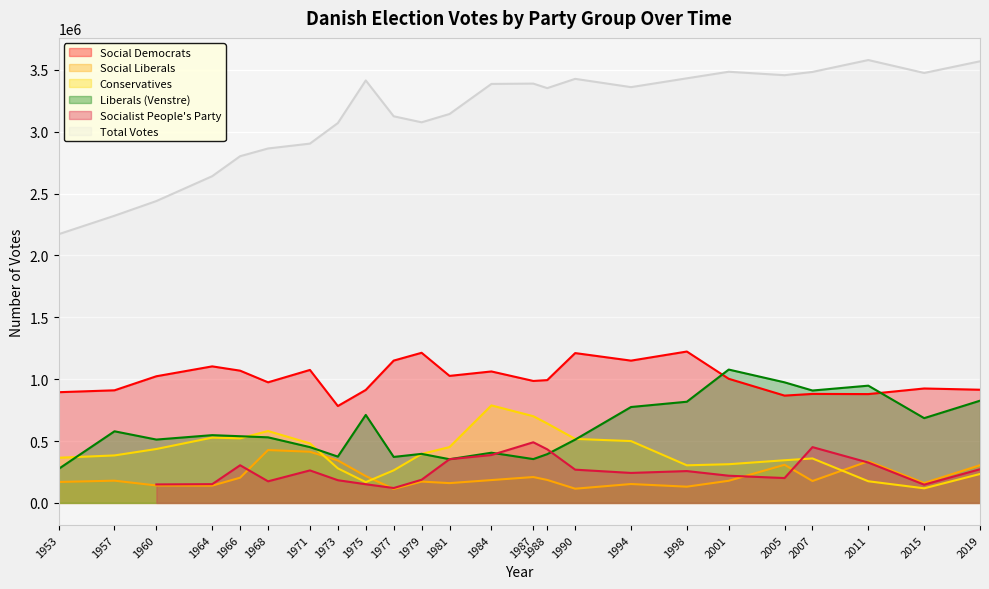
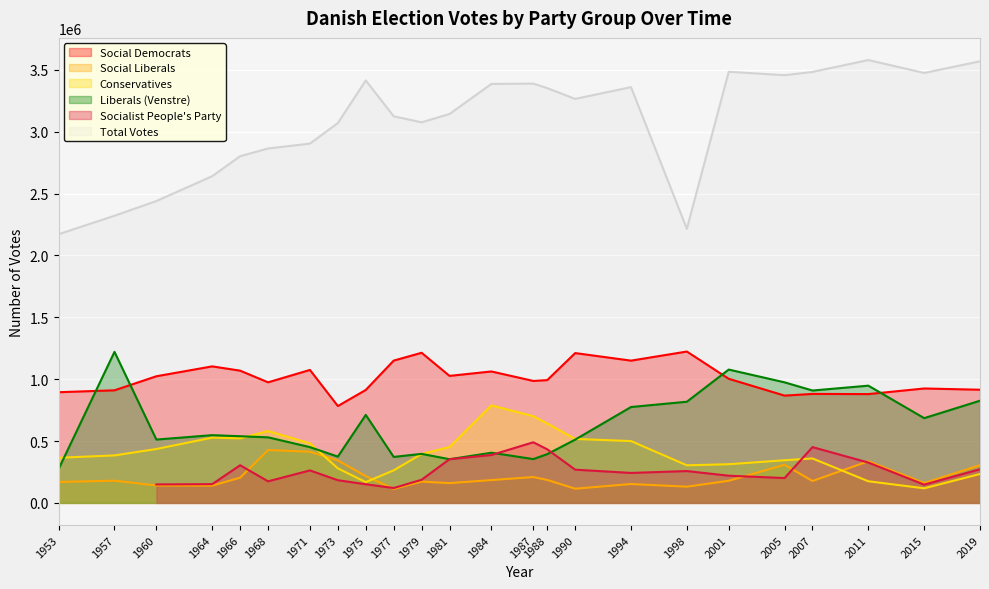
  {
    "Liberals (Venstre)": {
      "1953": 280000,
-     "1957": 580000,
+     "1957": 1220000,
      "1960": 510000,
      "1968": 530000,
      "1971": 450000,
      "1973": 370000,
      "1975": 710000,
      "1977": 370000,
      "1987": 350000,
      "1988": 390000,
      "1994": 780000,
      "1998": 820000,
      "2001": 1080000,
      "2005": 970000,
      "2007": 910000,
      "2011": 950000,
      "2015": 690000,
      "2019": 830000
    },
    "Total Votes": {
      "1953": 2170000,
      "1957": 2320000,
      "1960": 2440000,
      "1964": 2640000,
      "1966": 2800000,
      "1968": 2860000,
      "1971": 2900000,
      "1973": 3070000,
      "1975": 3410000,
      "1977": 3120000,
      "1979": 3080000,
      "1981": 3140000,
      "1984": 3390000,
      "1987": 3390000,
      "1988": 3350000,
-     "1990": 3430000,
+     "1990": 3270000,
      "1994": 3360000,
-     "1998": 3430000,
+     "1998": 2220000,
      "2001": 3480000,
      "2005": 3460000,
      "2007": 3480000,
      "2011": 3580000,
      "2015": 3480000,
      "2019": 3570000
    }
  }
